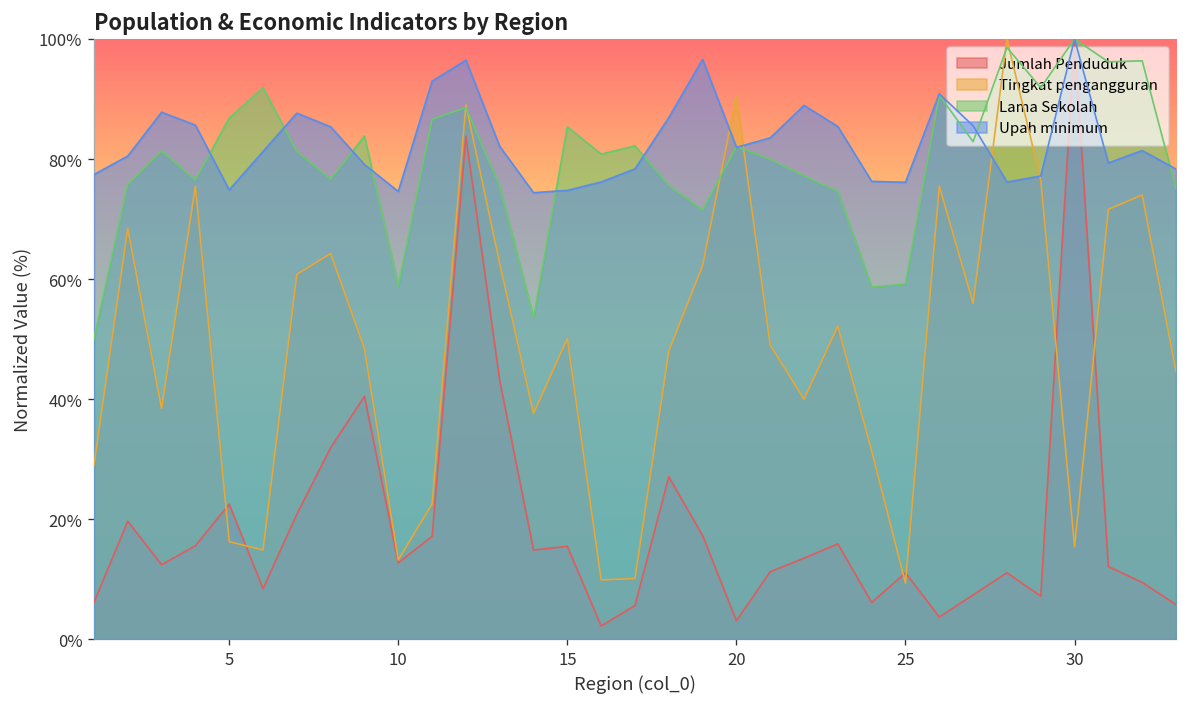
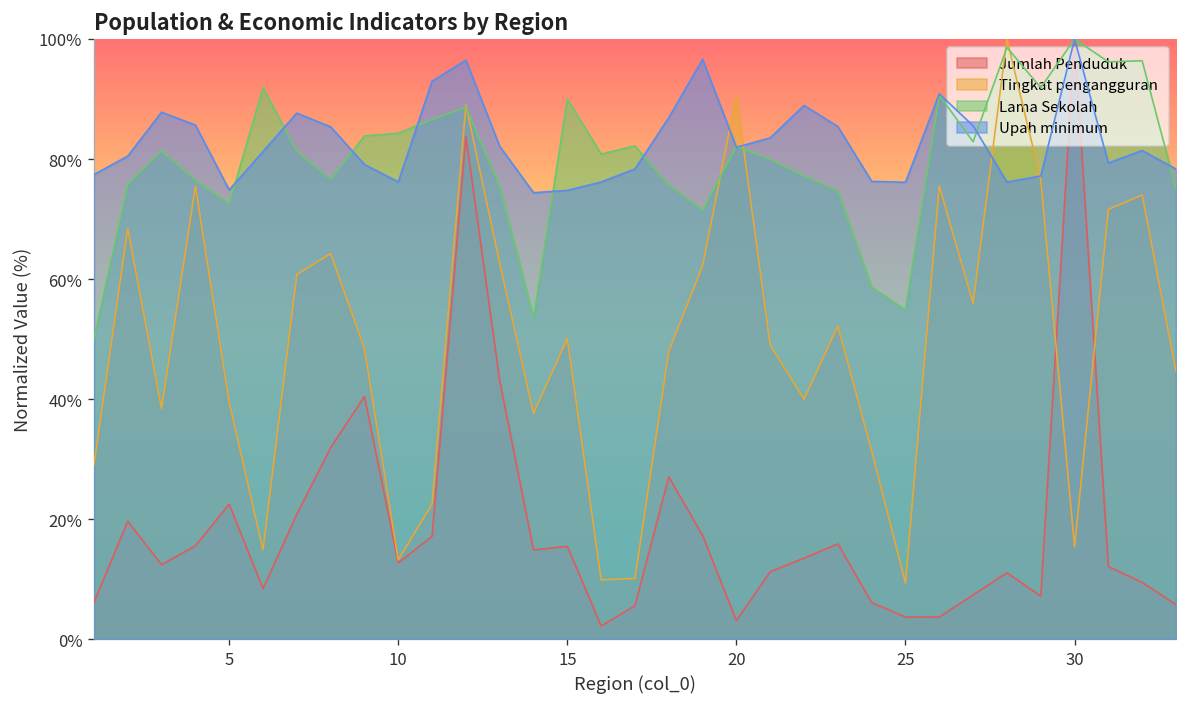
  {
    "Jumlah Penduduk": {
      "5": "23%",
      "15": "15%",
      "20": "3%",
-     "25": "11%"
+     "25": "4%"
    },
    "Tingkat pengangguran": {
-     "5": "16%",
+     "5": "40%",
      "15": "50%",
      "20": "91%",
      "25": "9%",
      "30": "15%"
    },
    "Lama Sekolah": {
-     "5": "87%",
-     "10": "59%",
-     "15": "85%",
-     "25": "59%"
+     "5": "73%",
+     "10": "84%",
+     "15": "90%",
+     "25": "55%"
    },
    "Upah minimum": {
      "5": "75%",
-     "10": "75%",
+     "10": "76%",
      "15": "75%",
      "25": "76%"
    }
  }
